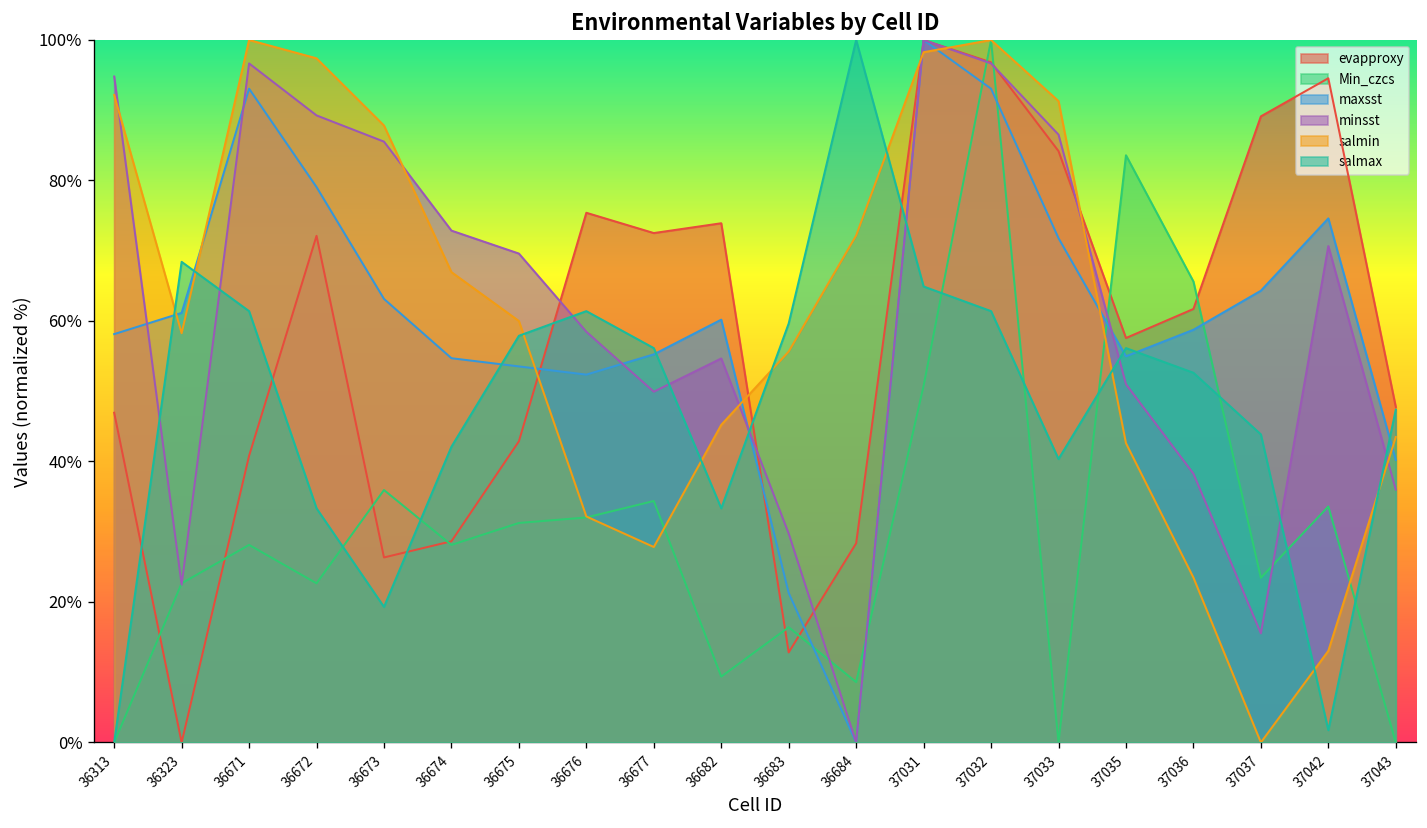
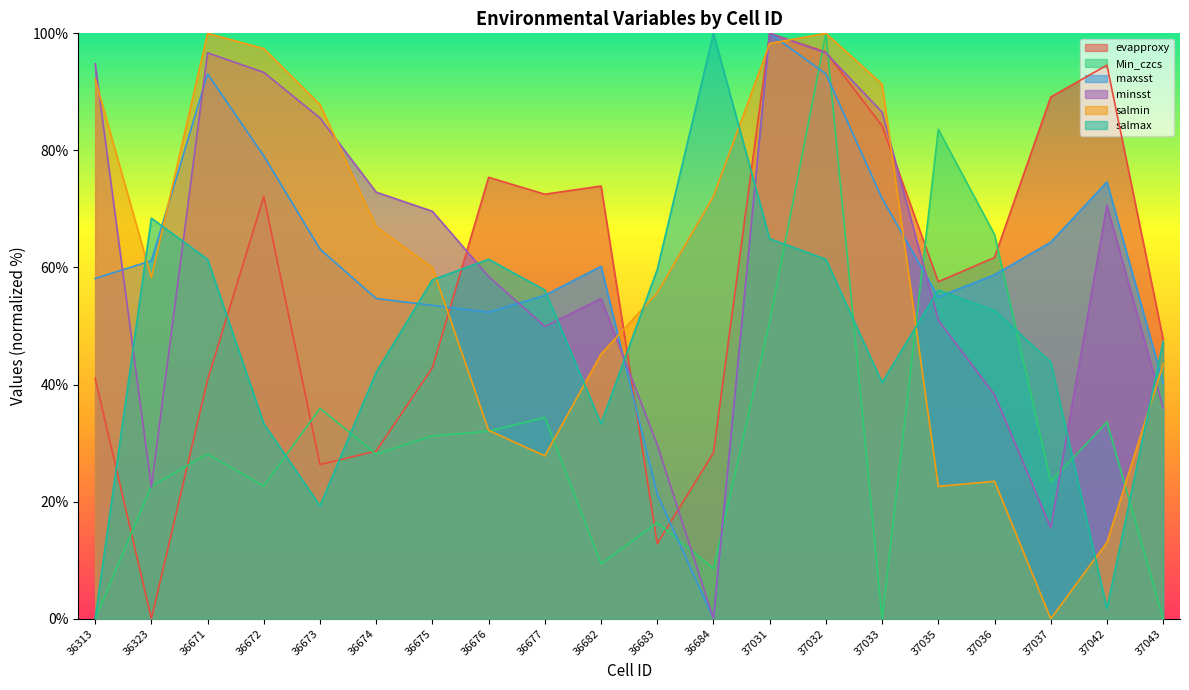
  {
    "evapproxy": {
-     "36313": "47%",
+     "36313": "41%",
      "36323": "0%",
      "36671": "41%",
      "36672": "72%",
      "36673": "26%",
      "36674": "29%",
      "36675": "43%",
      "36676": "75%",
      "36677": "73%",
      "36682": "74%",
      "36683": "13%",
      "36684": "28%",
      "37033": "84%",
      "37035": "58%",
      "37036": "62%",
      "37037": "89%"
    },
    "maxsst": {
      "36313": "58%",
      "36323": "61%",
      "36671": "93%",
      "36672": "79%",
      "36673": "63%",
      "36674": "55%",
      "36675": "54%",
      "36676": "52%",
      "36677": "55%",
      "36682": "60%",
      "36683": "21%",
      "37032": "93%",
      "37033": "72%",
      "37035": "55%",
      "37036": "59%",
      "37037": "64%",
      "37042": "75%",
      "37043": "40%"
    },
    "minsst": {
      "36313": "95%",
      "36671": "97%",
-     "36672": "89%",
+     "36672": "93%",
      "36673": "86%",
      "36674": "73%",
      "36675": "70%",
      "36676": "58%",
      "36677": "50%",
      "36682": "55%",
      "36683": "30%",
      "37033": "87%",
      "37035": "51%",
      "37036": "38%",
      "37037": "16%",
      "37042": "71%",
      "37043": "36%"
    },
    "salmin": {
      "36313": "92%",
      "36323": "58%",
      "36671": "100%",
      "36672": "97%",
      "36673": "88%",
      "36674": "67%",
      "36675": "60%",
      "36677": "28%",
      "36682": "45%",
      "36683": "56%",
      "36684": "72%",
      "37031": "98%",
      "37033": "91%",
-     "37035": "43%",
+     "37035": "23%",
      "37036": "23%",
      "37037": "0%",
      "37042": "13%",
      "37043": "43%"
    }
  }
